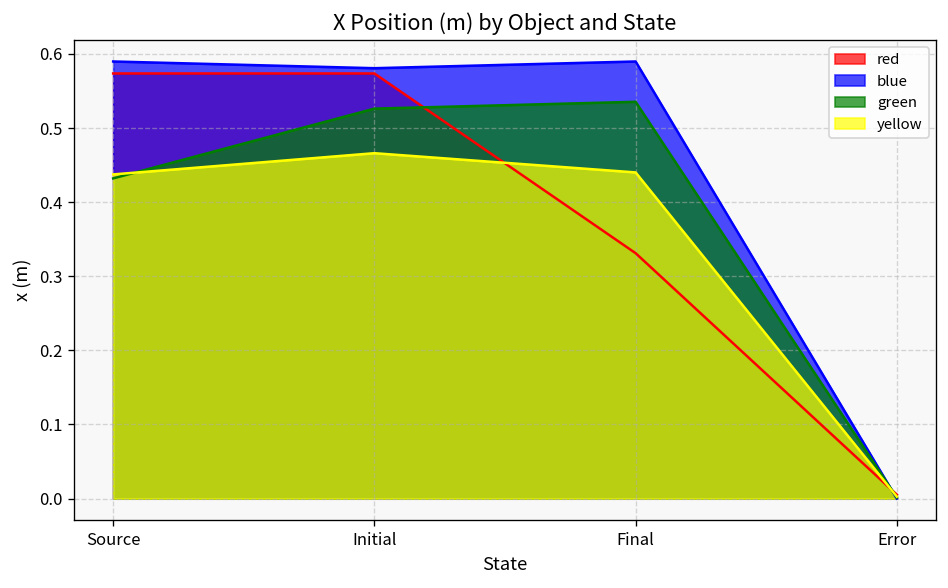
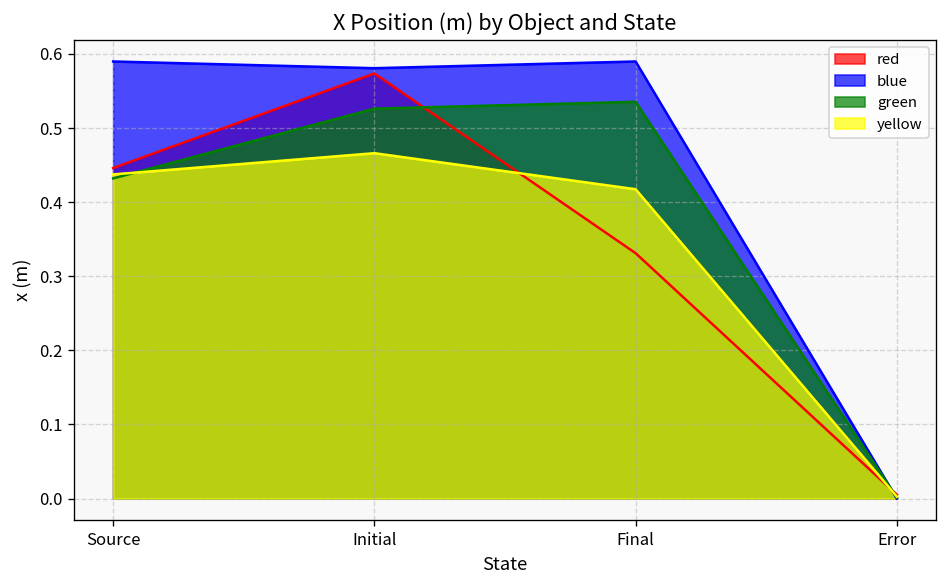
  {
    "red": {
-     "Source": 0.57,
+     "Source": 0.45,
      "Initial": 0.57,
      "Final": 0.33
    },
    "blue": {
      "Source": 0.59,
      "Initial": 0.58,
      "Final": 0.59
    },
    "green": {
      "Source": 0.43,
      "Initial": 0.53,
      "Final": 0.54
    },
    "yellow": {
      "Source": 0.44,
      "Initial": 0.47,
-     "Final": 0.44
+     "Final": 0.42
    }
  }
